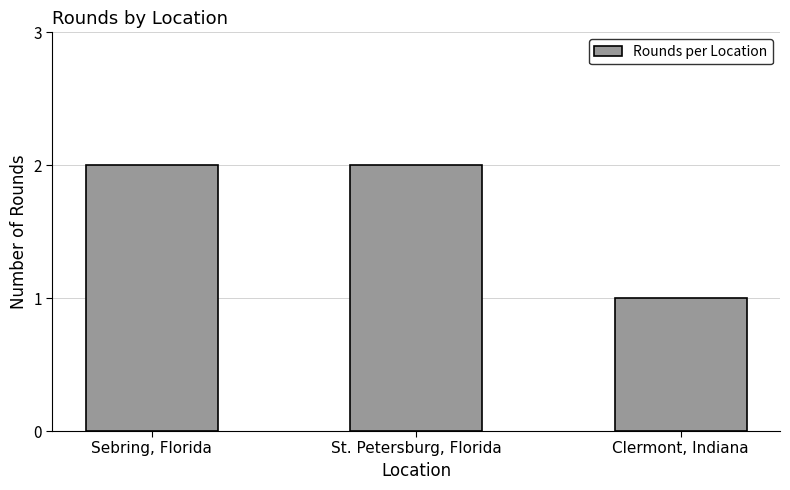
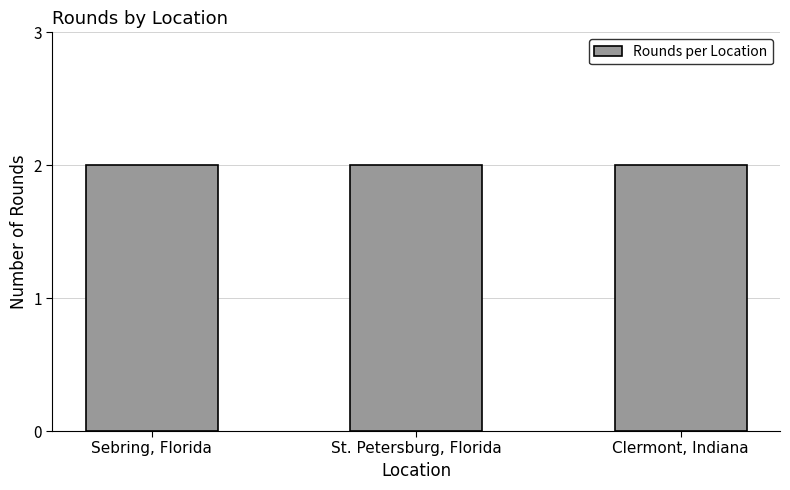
  {
    "Sebring, Florida": 2,
    "St. Petersburg, Florida": 2,
-   "Clermont, Indiana": 1
+   "Clermont, Indiana": 2
  }
